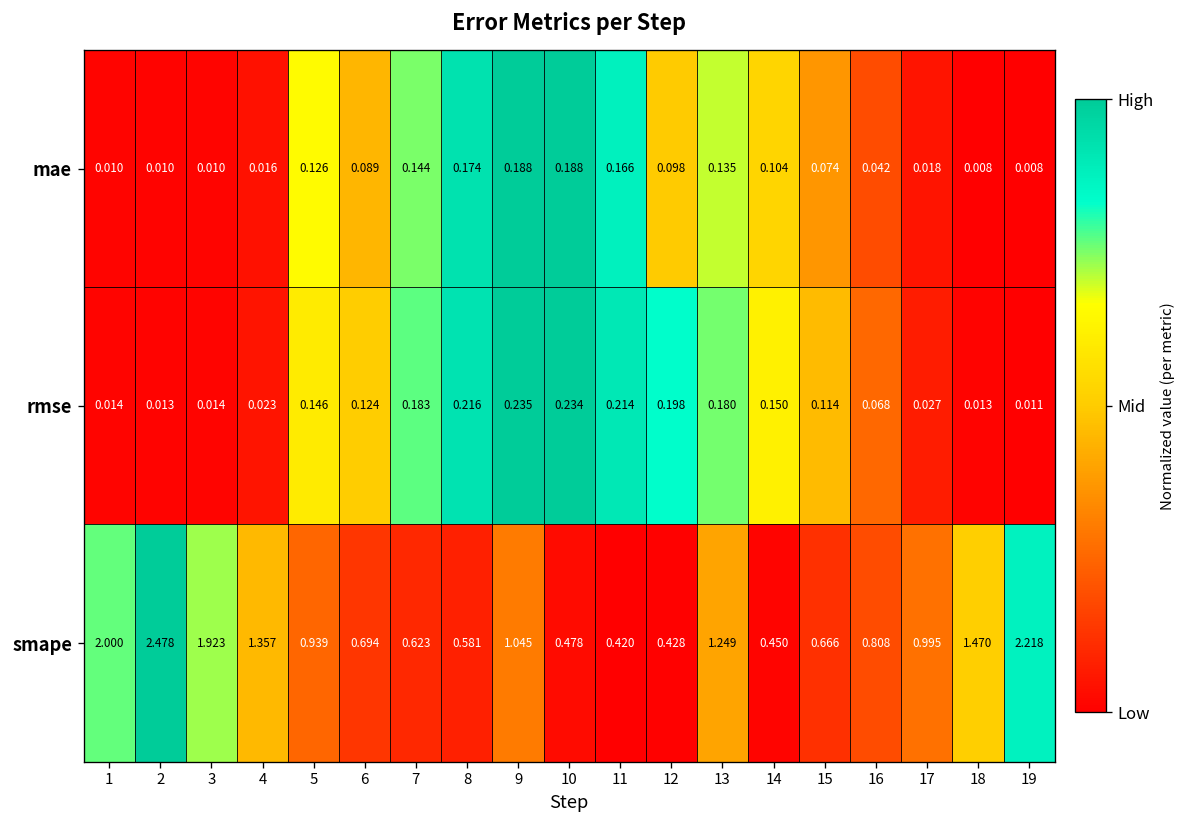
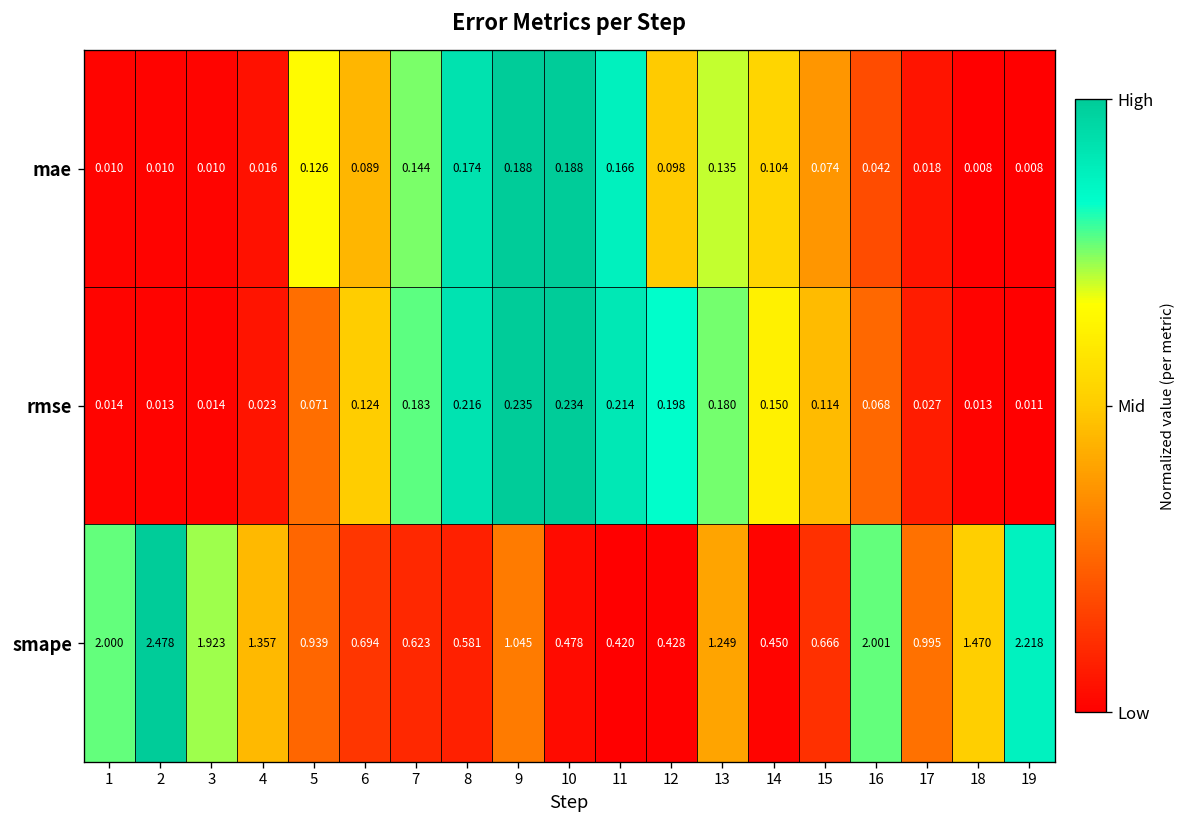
  {
    "mae": {
      "1": 0.010,
      "2": 0.010,
      "3": 0.010,
      "4": 0.016,
      "5": 0.126,
      "6": 0.089,
      "7": 0.144,
      "8": 0.174,
      "9": 0.188,
      "10": 0.188,
      "11": 0.166,
      "12": 0.098,
      "13": 0.135,
      "14": 0.104,
      "15": 0.074,
      "16": 0.042,
      "17": 0.018,
      "18": 0.008,
      "19": 0.008
    },
    "rmse": {
      "1": 0.014,
      "2": 0.013,
      "3": 0.014,
      "4": 0.023,
-     "5": 0.146,
+     "5": 0.071,
      "6": 0.124,
      "7": 0.183,
      "8": 0.216,
      "9": 0.235,
      "10": 0.234,
      "11": 0.214,
      "12": 0.198,
      "13": 0.180,
      "14": 0.150,
      "15": 0.114,
      "16": 0.068,
      "17": 0.027,
      "18": 0.013,
      "19": 0.011
    },
    "smape": {
      "1": 2.000,
      "2": 2.478,
      "3": 1.923,
      "4": 1.357,
      "5": 0.939,
      "6": 0.694,
      "7": 0.623,
      "8": 0.581,
      "9": 1.045,
      "10": 0.478,
      "11": 0.420,
      "12": 0.428,
      "13": 1.249,
      "14": 0.450,
      "15": 0.666,
-     "16": 0.808,
+     "16": 2.001,
      "17": 0.995,
      "18": 1.470,
      "19": 2.218
    }
  }
